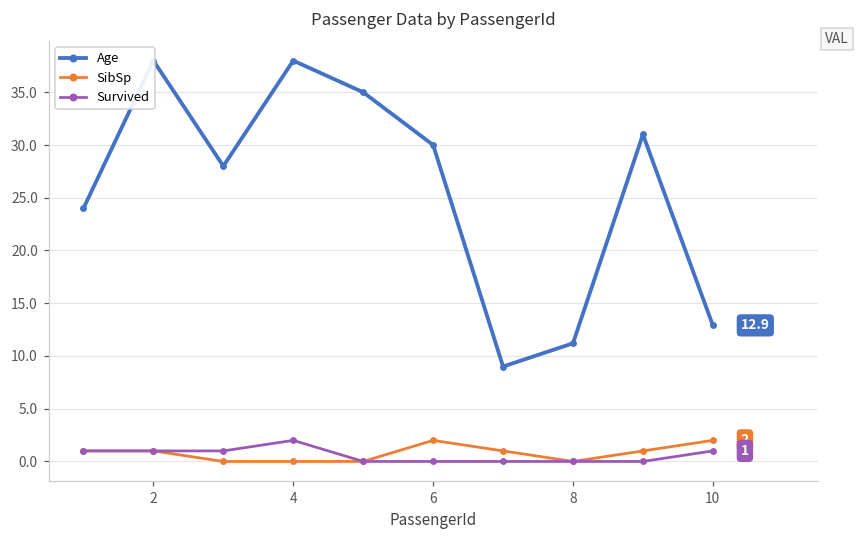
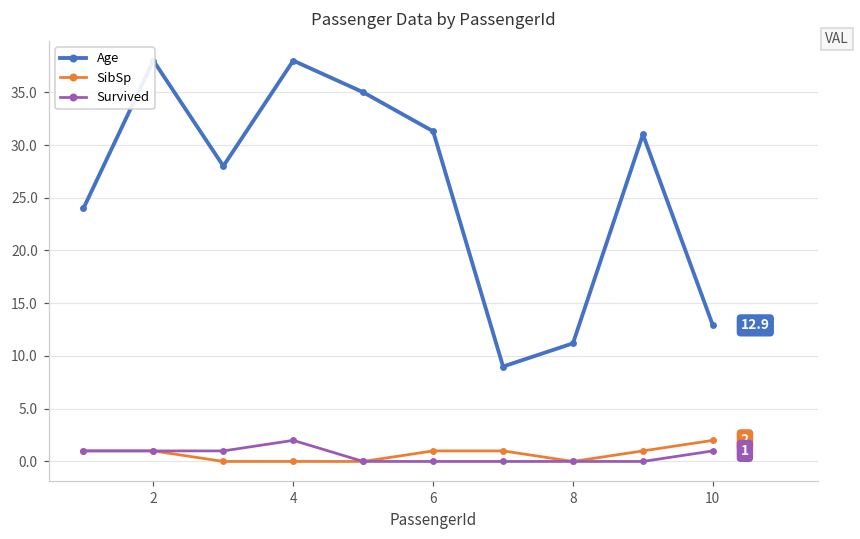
  {
    "Age": {
      "4": 38,
-     "6": 30,
+     "6": 31,
      "8": 11
    },
    "SibSp": {
      "4": 0,
-     "6": 2
+     "6": 1
    },
    "Survived": {
      "4": 2,
      "6": 0
    }
  }
